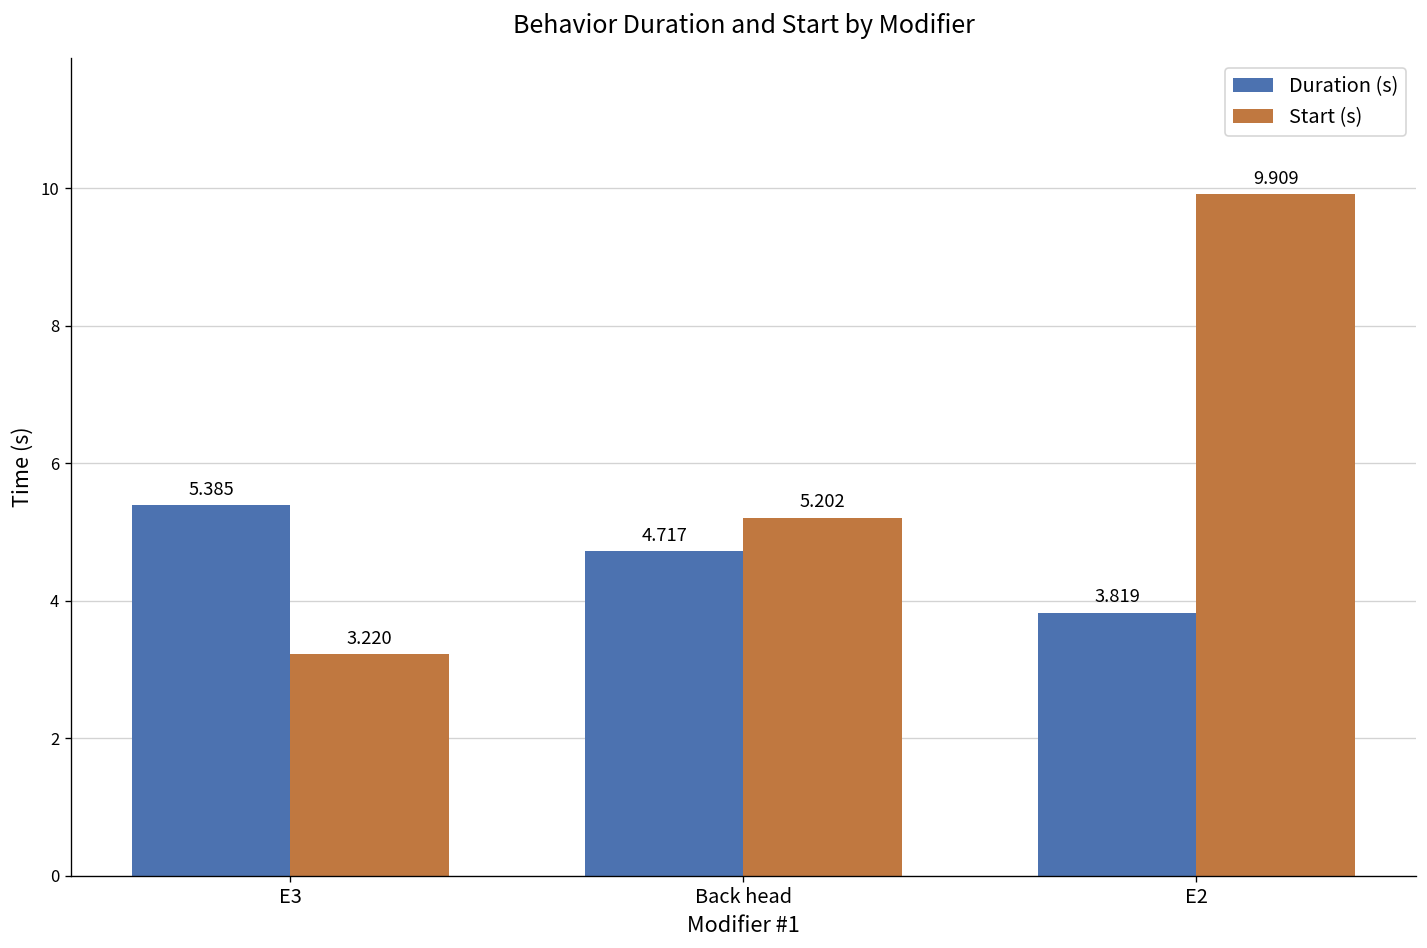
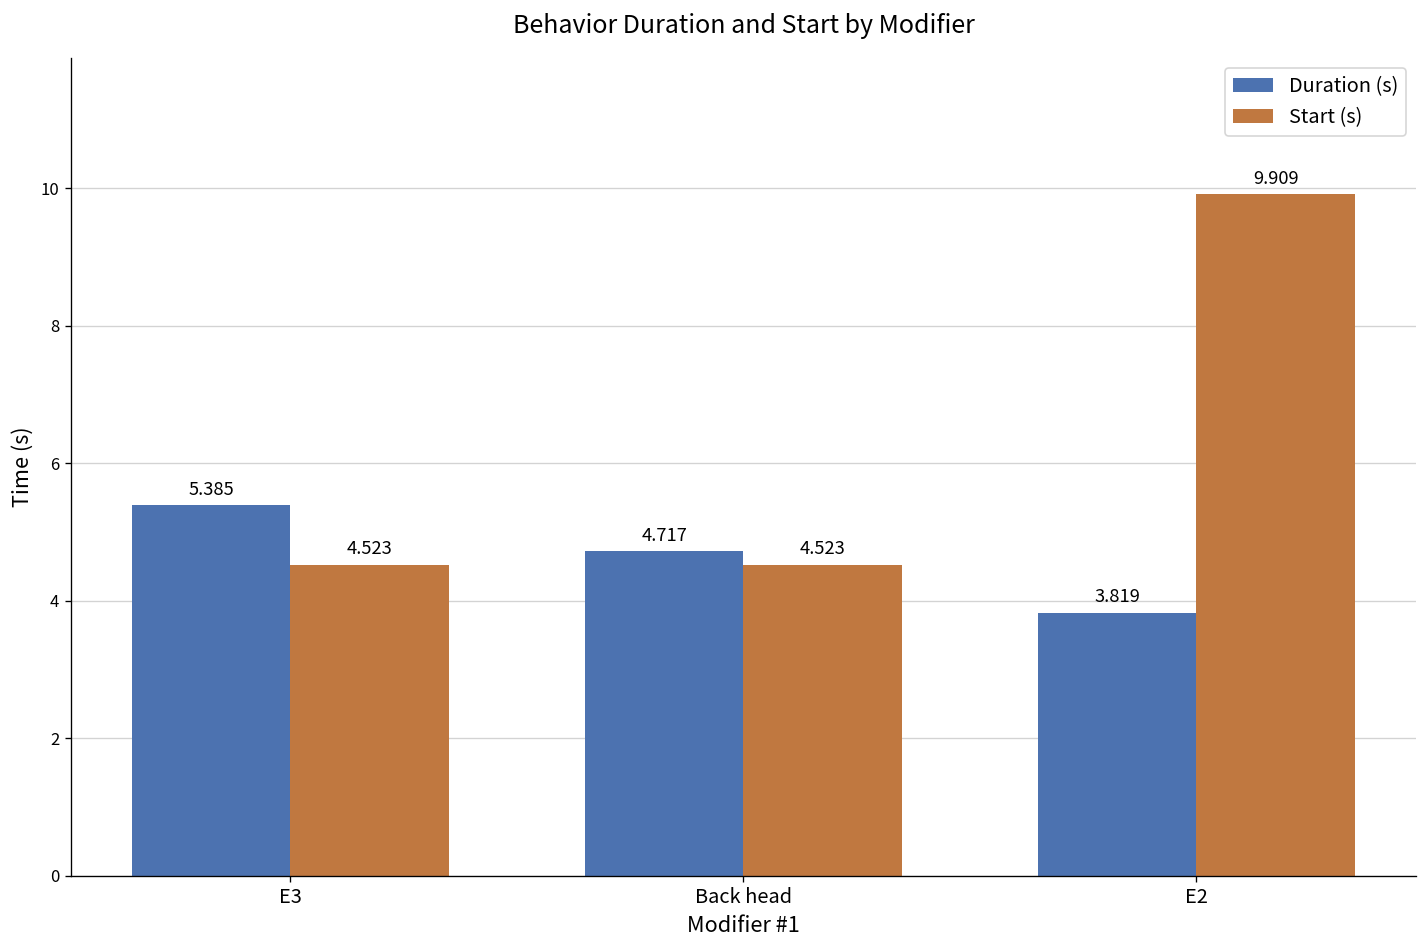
  {
    "Duration (s)": {
      "E3": 5.385,
      "Back head": 4.717,
      "E2": 3.819
    },
    "Start (s)": {
-     "E3": 3.220,
-     "Back head": 5.202,
+     "E3": 4.523,
+     "Back head": 4.523,
      "E2": 9.909
    }
  }
